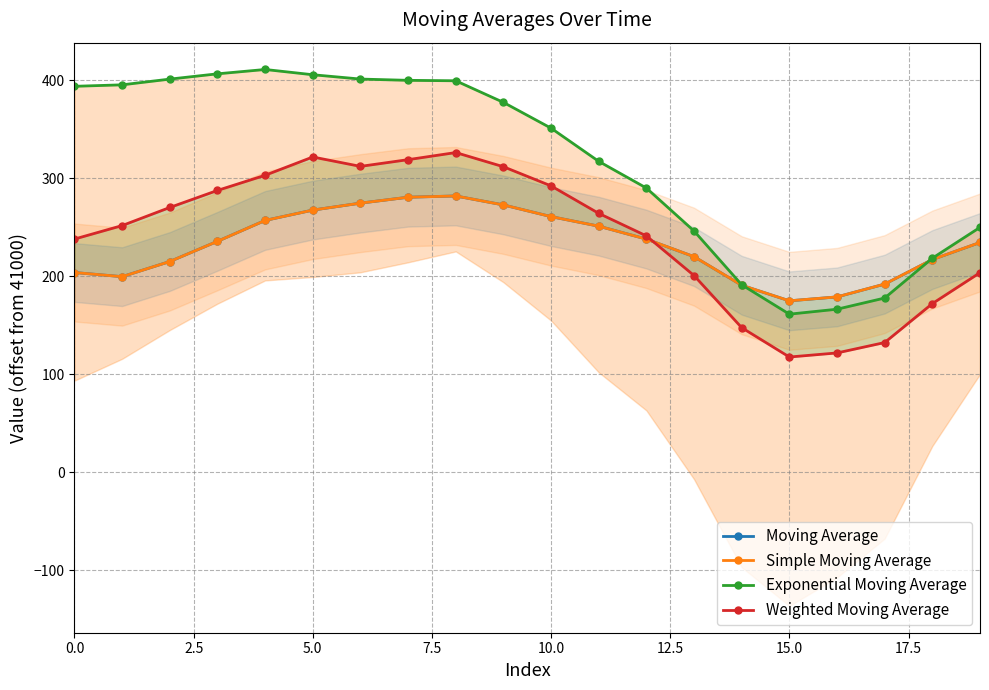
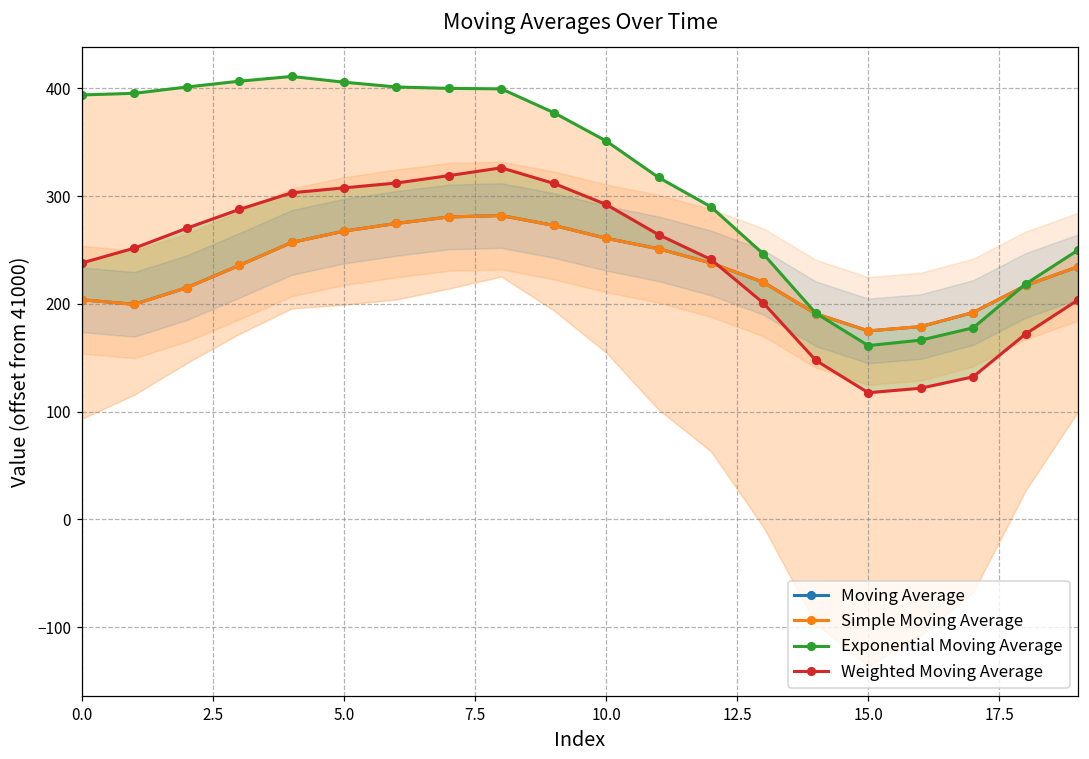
  {
    "Weighted Moving Average": {
-     "5.0": 320,
+     "5.0": 310,
      "15.0": 120
    }
  }
